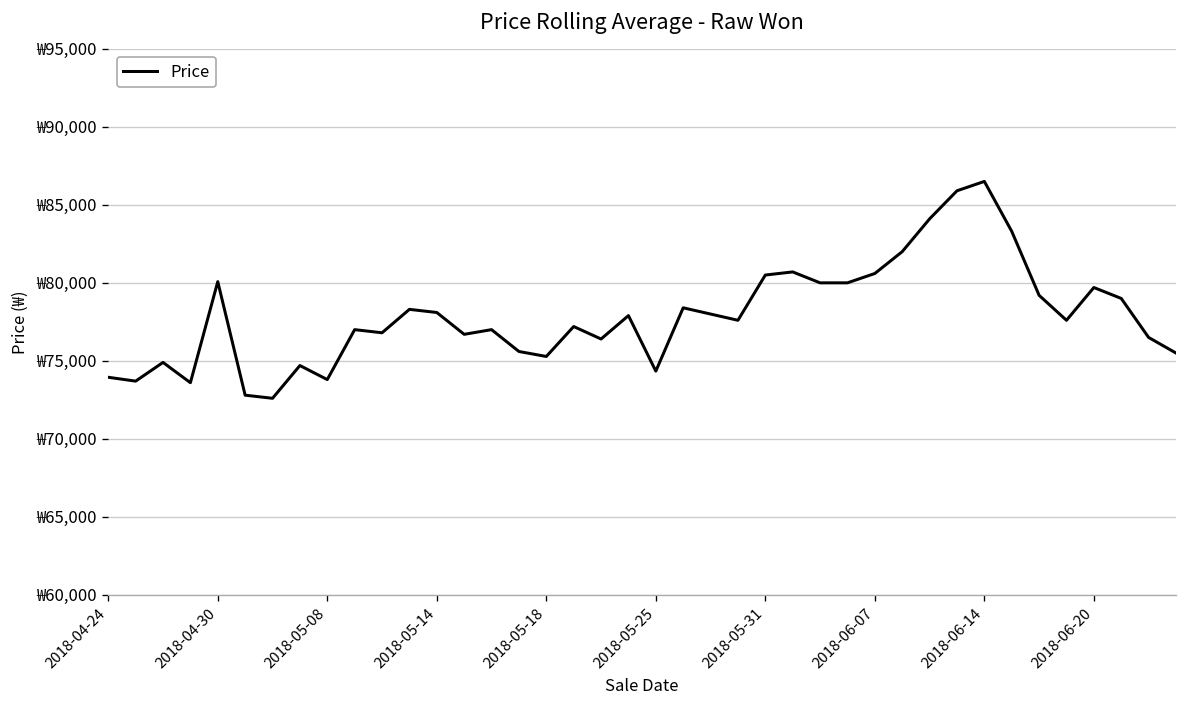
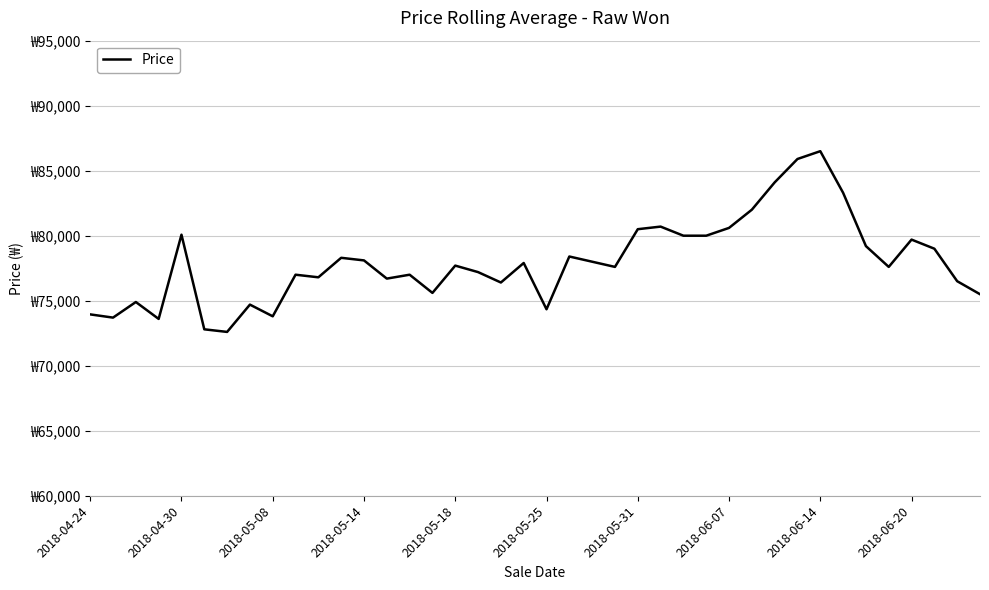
  {
    "2018-04-24": "₩73,900",
    "2018-04-30": "₩80,100",
    "2018-05-08": "₩73,800",
    "2018-05-14": "₩78,100",
-   "2018-05-18": "₩75,300",
+   "2018-05-18": "₩77,700",
    "2018-05-25": "₩74,300",
    "2018-05-31": "₩80,500",
    "2018-06-07": "₩80,600",
    "2018-06-14": "₩86,500",
    "2018-06-20": "₩79,700"
  }
